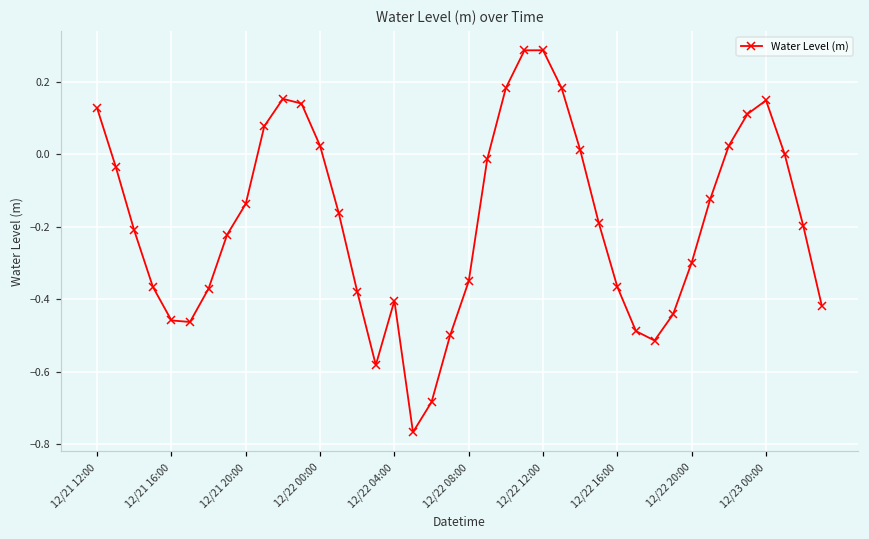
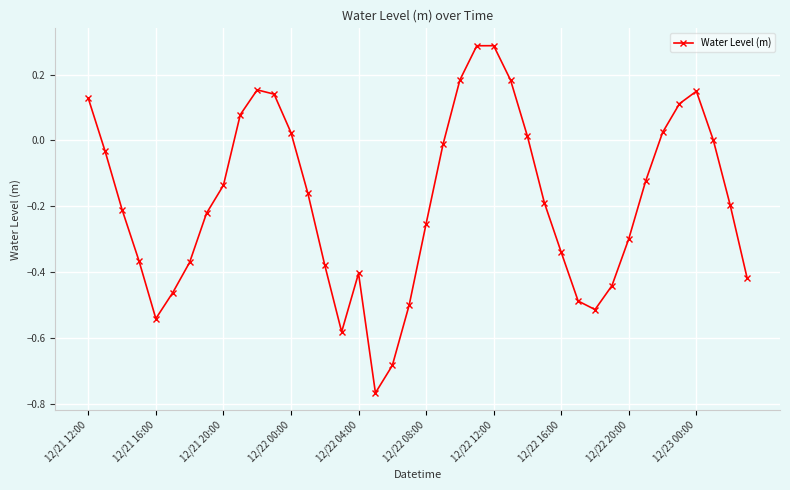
  {
    "12/21 12:00": 0.13,
-   "12/21 16:00": -0.46,
+   "12/21 16:00": -0.54,
    "12/21 20:00": -0.14,
    "12/22 00:00": 0.02,
    "12/22 04:00": -0.40,
-   "12/22 08:00": -0.35,
+   "12/22 08:00": -0.25,
    "12/22 12:00": 0.29,
-   "12/22 16:00": -0.37,
+   "12/22 16:00": -0.34,
    "12/22 20:00": -0.30,
    "12/23 00:00": 0.15
  }
